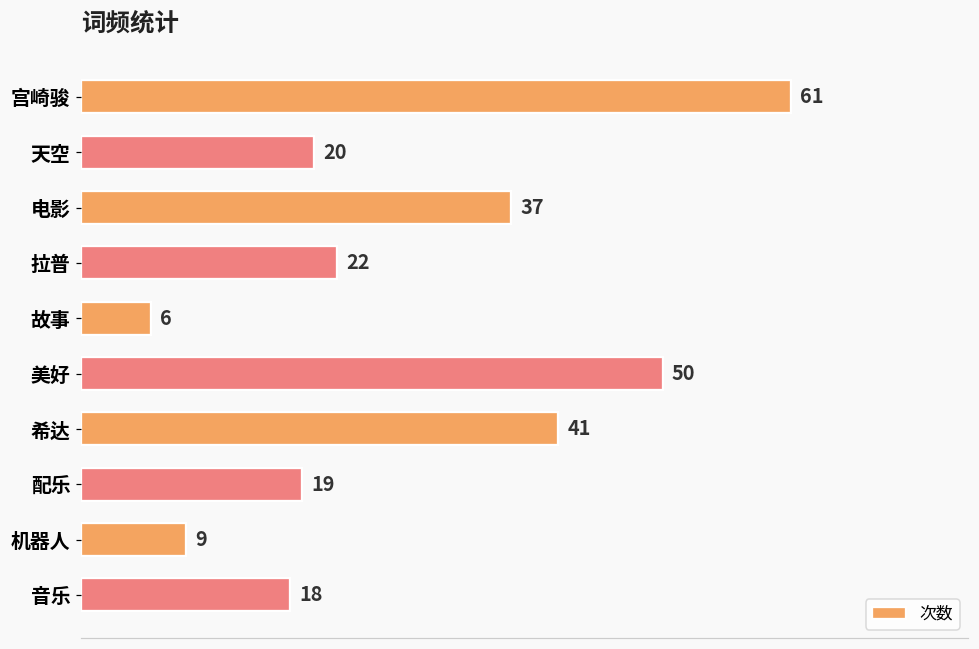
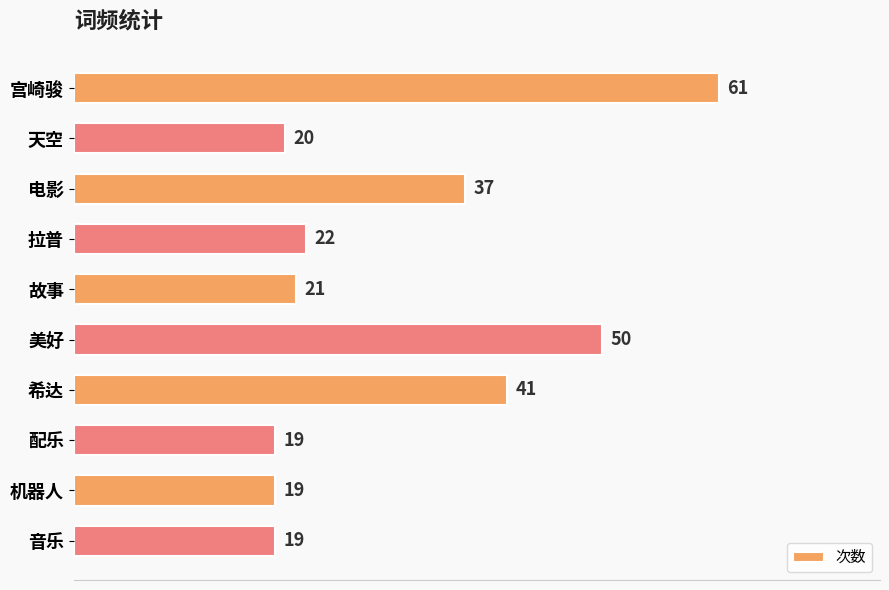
  {
    "宫崎骏": 61,
    "天空": 20,
    "电影": 37,
    "拉普": 22,
-   "故事": 6,
+   "故事": 21,
    "美好": 50,
    "希达": 41,
    "配乐": 19,
-   "机器人": 9,
-   "音乐": 18
+   "机器人": 19,
+   "音乐": 19
  }
